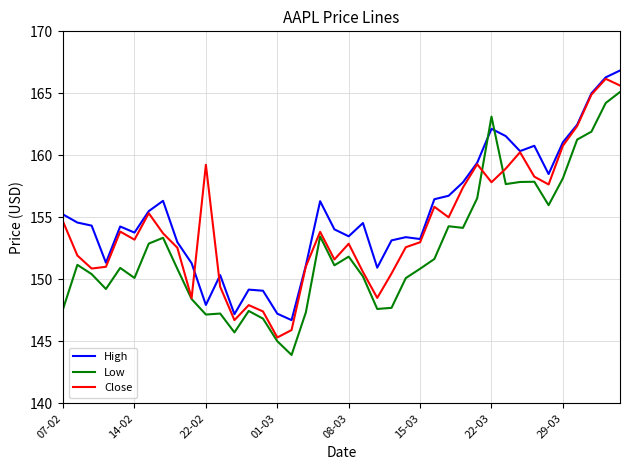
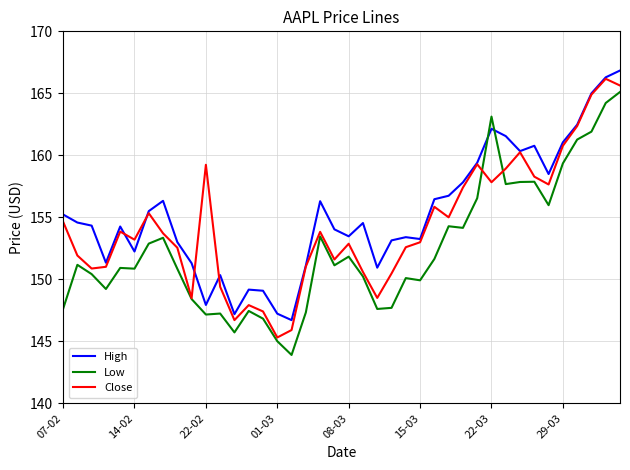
  {
    "High": {
      "07-02": 155.2,
-     "14-02": 153.8,
+     "14-02": 152.2,
      "22-02": 147.9,
      "01-03": 147.2,
      "08-03": 153.5,
      "15-03": 153.3,
      "22-03": 162.1,
      "29-03": 161.1
    },
    "Low": {
      "07-02": 147.6,
-     "14-02": 150.1,
+     "14-02": 150.9,
      "22-02": 147.2,
      "01-03": 145.0,
      "08-03": 151.8,
-     "15-03": 150.9,
+     "15-03": 149.9,
      "22-03": 163.1,
-     "29-03": 158.1
+     "29-03": 159.4
    },
    "Close": {
      "07-02": 154.6,
      "14-02": 153.2,
      "22-02": 159.2,
      "01-03": 145.3,
      "08-03": 152.9,
      "15-03": 153.0,
      "22-03": 157.8,
      "29-03": 160.8
    }
  }
